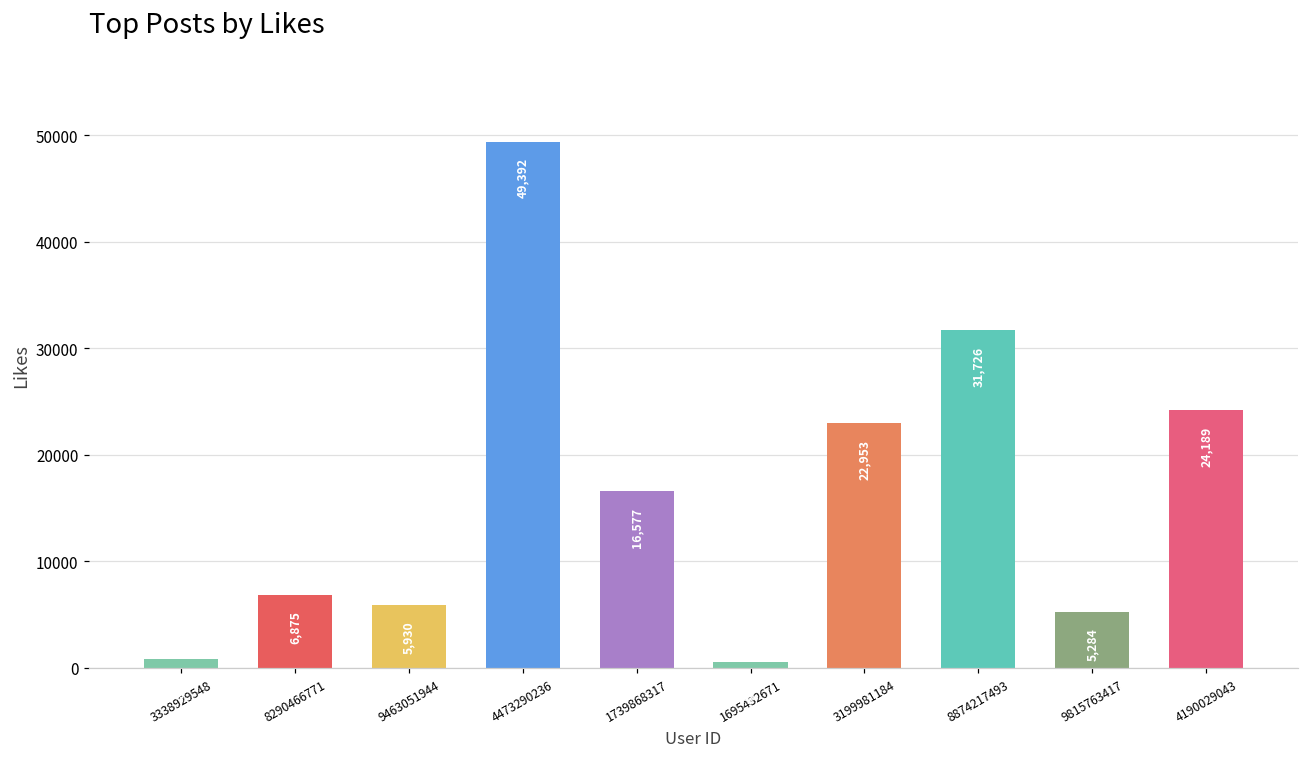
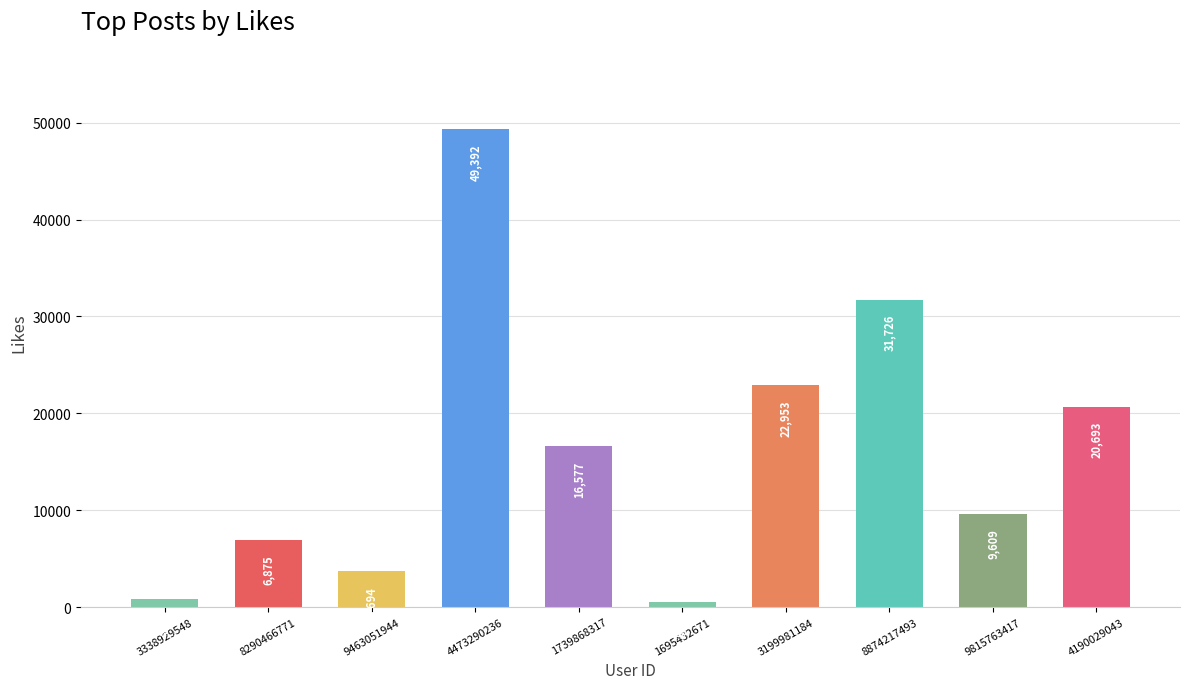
  {
    "8290466771": "6,875",
-   "9463051944": "5,930",
+   "9463051944": "3,694",
    "4473290236": "49,392",
    "1739868317": "16,577",
    "3199981184": "22,953",
    "8874217493": "31,726",
-   "9815763417": "5,284",
-   "4190029043": "24,189"
+   "9815763417": "9,609",
+   "4190029043": "20,693"
  }
